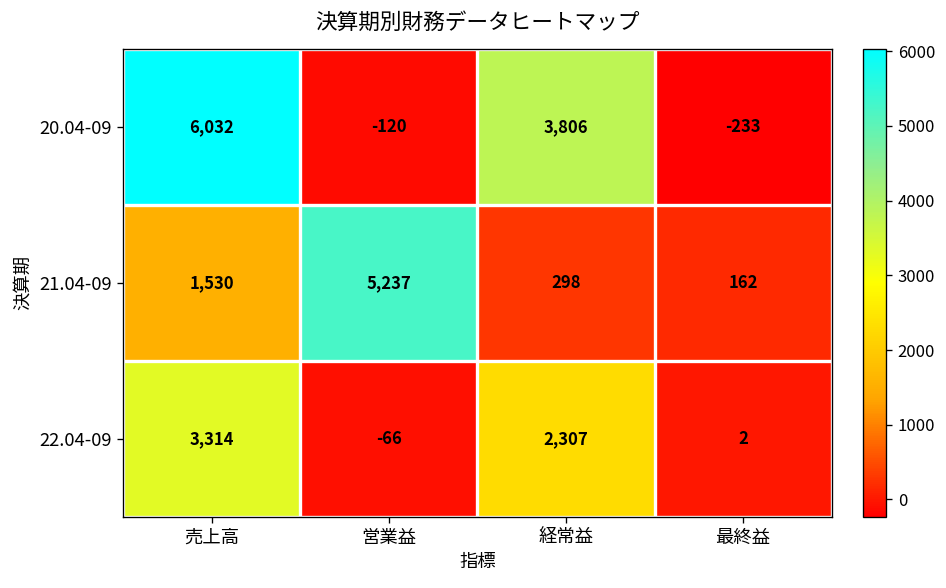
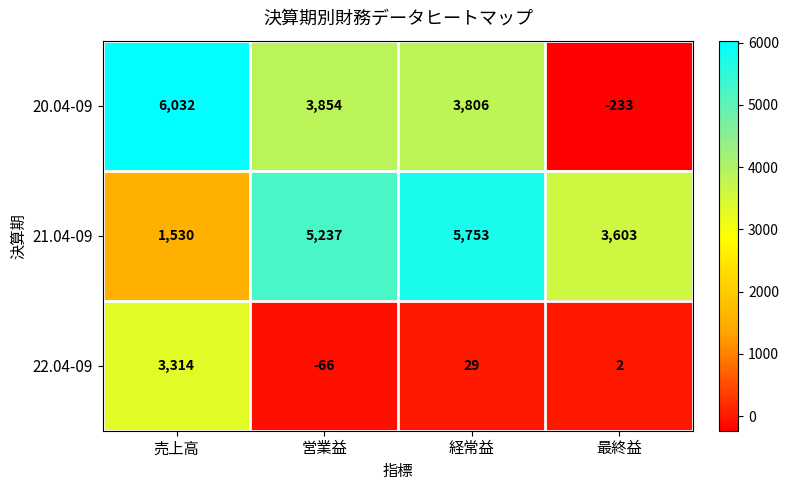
  {
    "20.04-09": {
      "売上高": "6,032",
-     "営業益": "-120",
+     "営業益": "3,854",
      "経常益": "3,806",
      "最終益": "-233"
    },
    "21.04-09": {
      "売上高": "1,530",
      "営業益": "5,237",
-     "経常益": "298",
-     "最終益": "162"
+     "経常益": "5,753",
+     "最終益": "3,603"
    },
    "22.04-09": {
      "売上高": "3,314",
      "営業益": "-66",
-     "経常益": "2,307",
+     "経常益": "29",
      "最終益": "2"
    }
  }
